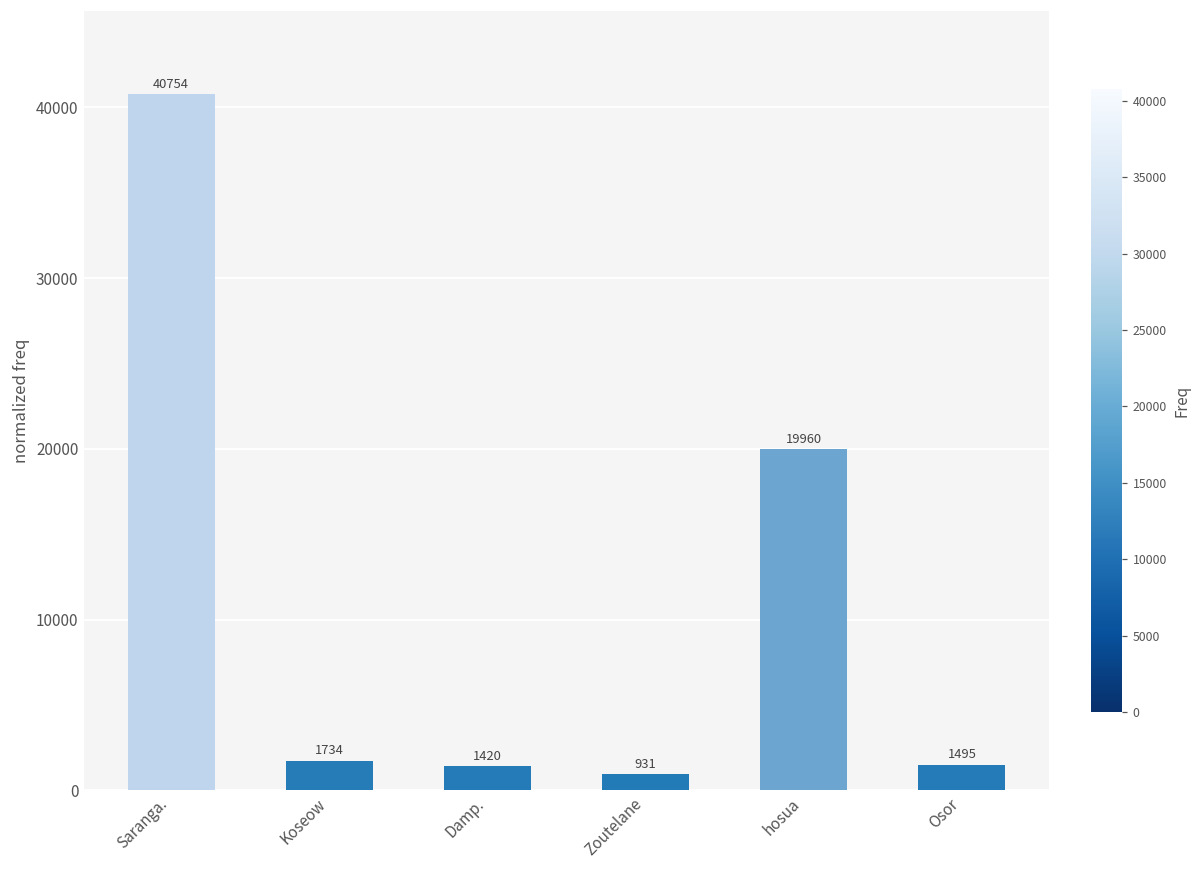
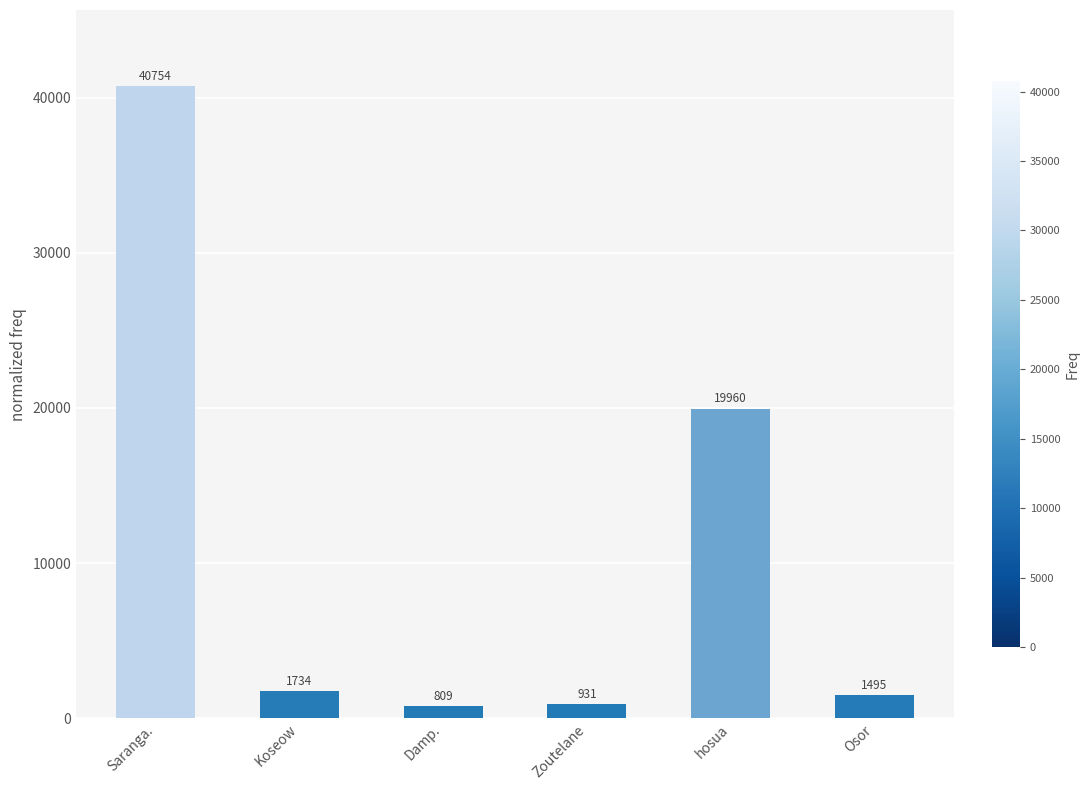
  {
    "Saranga.": 40754,
    "Koseow": 1734,
-   "Damp.": 1420,
+   "Damp.": 809,
    "Zoutelane": 931,
    "hosua": 19960,
    "Osor": 1495
  }
